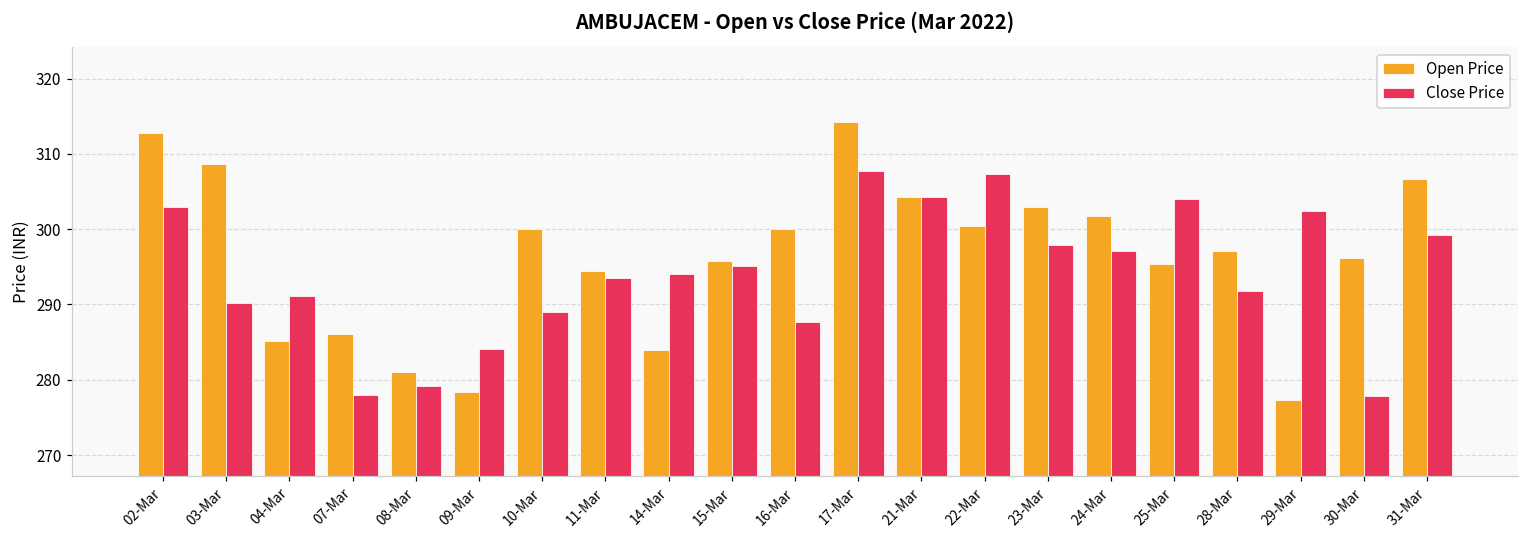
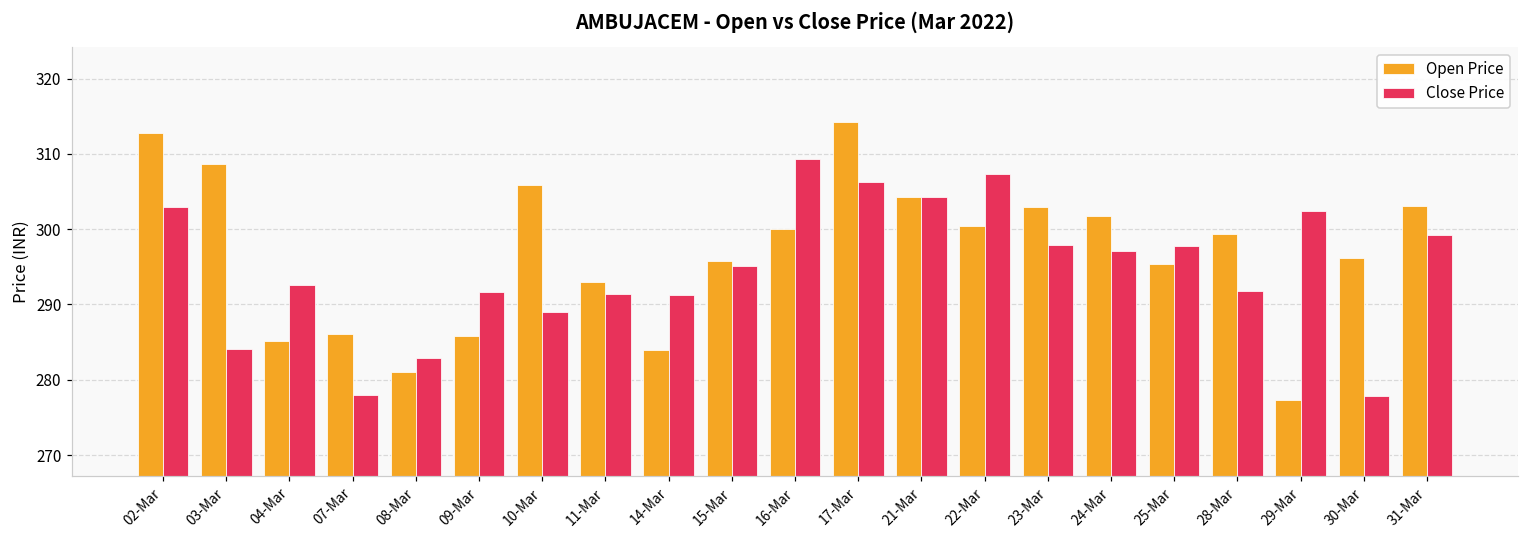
  {
    "Open Price": {
      "02-Mar": 313,
      "03-Mar": 309,
      "04-Mar": 285,
      "07-Mar": 286,
      "08-Mar": 281,
-     "09-Mar": 278,
-     "10-Mar": 300,
-     "11-Mar": 295,
+     "09-Mar": 286,
+     "10-Mar": 306,
+     "11-Mar": 293,
      "14-Mar": 284,
      "15-Mar": 296,
      "16-Mar": 300,
      "17-Mar": 314,
      "21-Mar": 304,
      "22-Mar": 300,
      "23-Mar": 303,
      "24-Mar": 302,
      "25-Mar": 295,
-     "28-Mar": 297,
+     "28-Mar": 299,
      "29-Mar": 277,
      "30-Mar": 296,
-     "31-Mar": 307
+     "31-Mar": 303
    },
    "Close Price": {
      "02-Mar": 303,
-     "03-Mar": 290,
-     "04-Mar": 291,
+     "03-Mar": 284,
+     "04-Mar": 293,
      "07-Mar": 278,
-     "08-Mar": 279,
-     "09-Mar": 284,
+     "08-Mar": 283,
+     "09-Mar": 292,
      "10-Mar": 289,
-     "11-Mar": 293,
-     "14-Mar": 294,
+     "11-Mar": 291,
+     "14-Mar": 291,
      "15-Mar": 295,
-     "16-Mar": 288,
-     "17-Mar": 308,
+     "16-Mar": 309,
+     "17-Mar": 306,
      "21-Mar": 304,
      "22-Mar": 307,
      "23-Mar": 298,
      "24-Mar": 297,
-     "25-Mar": 304,
+     "25-Mar": 298,
      "28-Mar": 292,
      "29-Mar": 302,
      "30-Mar": 278,
      "31-Mar": 299
    }
  }
